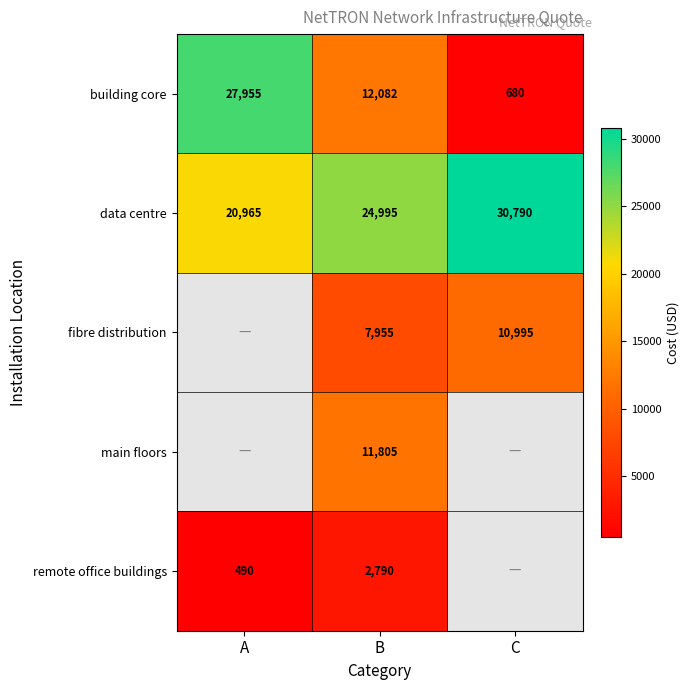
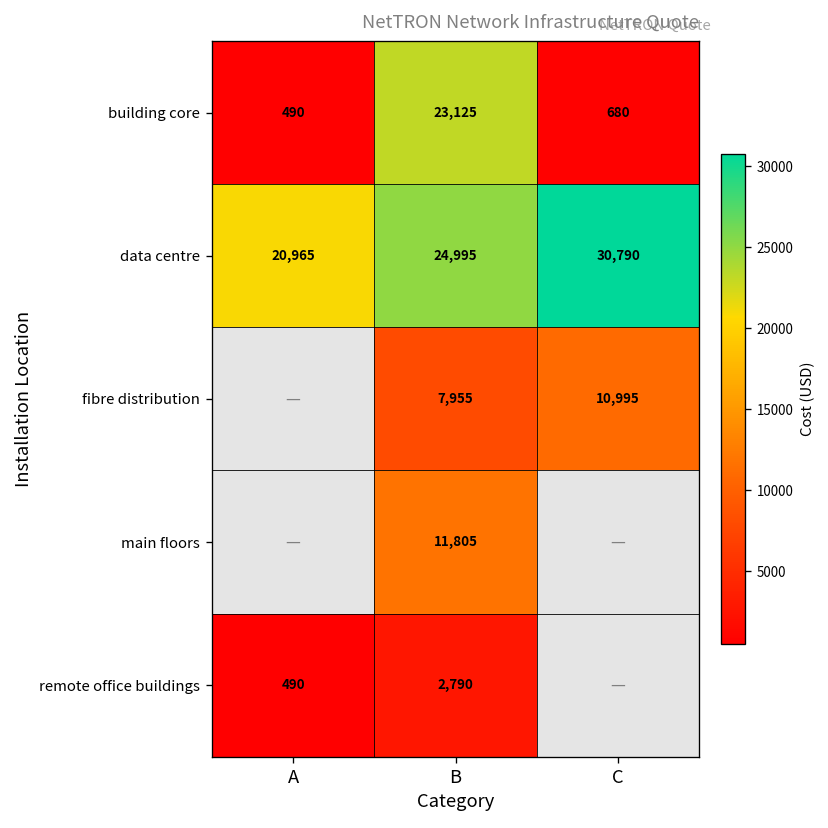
  {
    "building core": {
-     "A": "27,955",
-     "B": "12,082",
+     "A": "490",
+     "B": "23,125",
      "C": "680"
    },
    "data centre": {
      "A": "20,965",
      "B": "24,995",
      "C": "30,790"
    },
    "fibre distribution": {
      "B": "7,955",
      "C": "10,995"
    },
    "main floors": {
      "B": "11,805"
    },
    "remote office buildings": {
      "A": "490",
      "B": "2,790"
    }
  }
